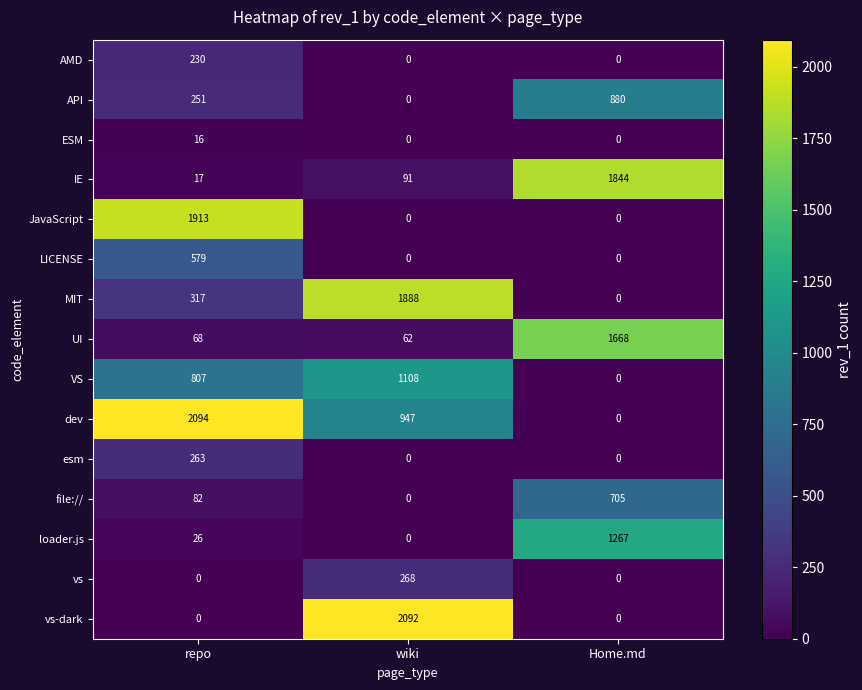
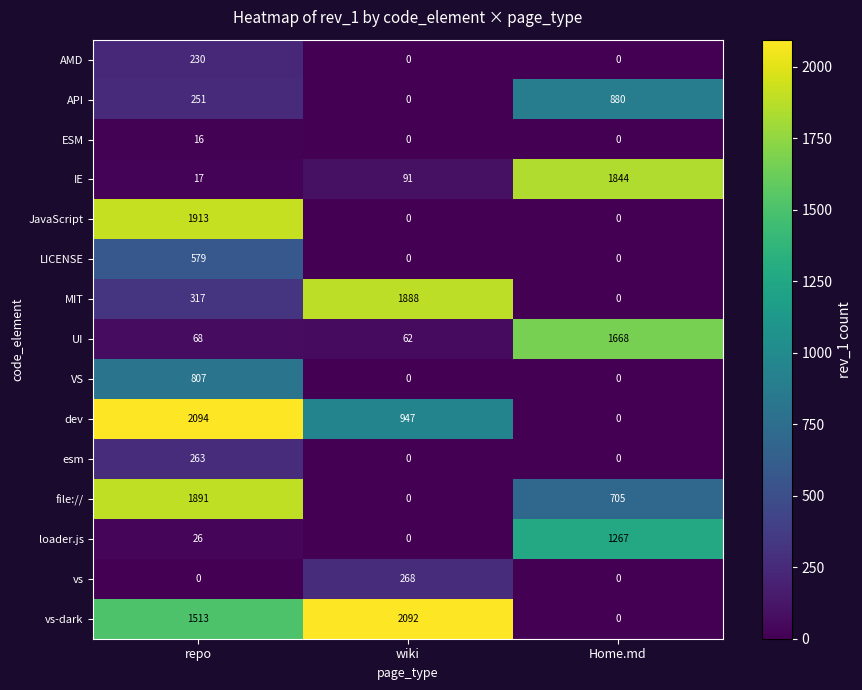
  {
    "AMD": {
      "repo": 230,
      "wiki": 0,
      "Home.md": 0
    },
    "API": {
      "repo": 251,
      "wiki": 0,
      "Home.md": 880
    },
    "ESM": {
      "repo": 16,
      "wiki": 0,
      "Home.md": 0
    },
    "IE": {
      "repo": 17,
      "wiki": 91,
      "Home.md": 1844
    },
    "JavaScript": {
      "repo": 1913,
      "wiki": 0,
      "Home.md": 0
    },
    "LICENSE": {
      "repo": 579,
      "wiki": 0,
      "Home.md": 0
    },
    "MIT": {
      "repo": 317,
      "wiki": 1888,
      "Home.md": 0
    },
    "UI": {
      "repo": 68,
      "wiki": 62,
      "Home.md": 1668
    },
    "VS": {
      "repo": 807,
-     "wiki": 1108,
+     "wiki": 0,
      "Home.md": 0
    },
    "dev": {
      "repo": 2094,
      "wiki": 947,
      "Home.md": 0
    },
    "esm": {
      "repo": 263,
      "wiki": 0,
      "Home.md": 0
    },
    "file://": {
-     "repo": 82,
+     "repo": 1891,
      "wiki": 0,
      "Home.md": 705
    },
    "loader.js": {
      "repo": 26,
      "wiki": 0,
      "Home.md": 1267
    },
    "vs": {
      "repo": 0,
      "wiki": 268,
      "Home.md": 0
    },
    "vs-dark": {
-     "repo": 0,
+     "repo": 1513,
      "wiki": 2092,
      "Home.md": 0
    }
  }
